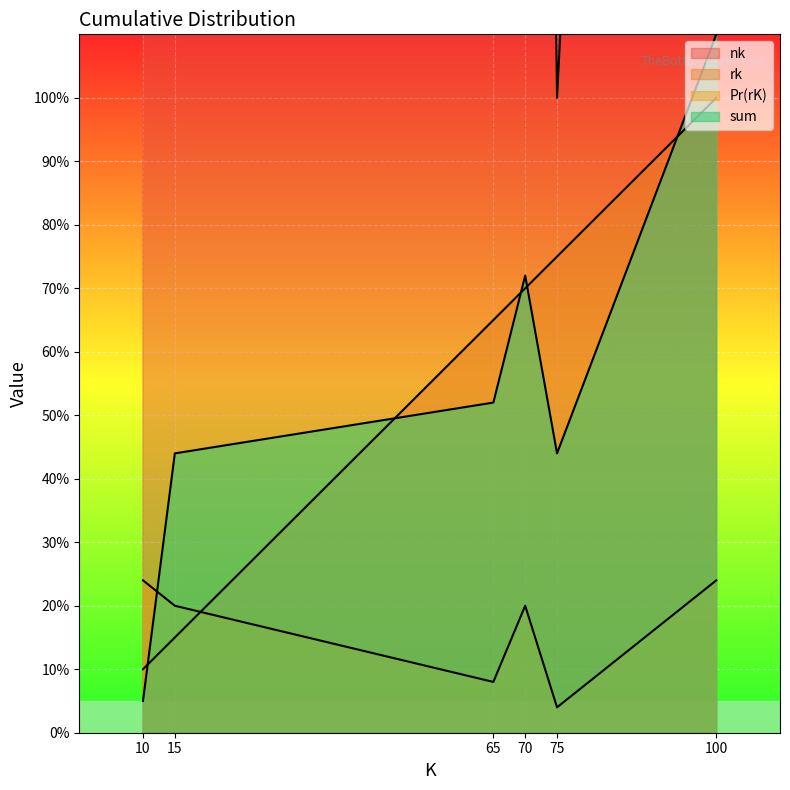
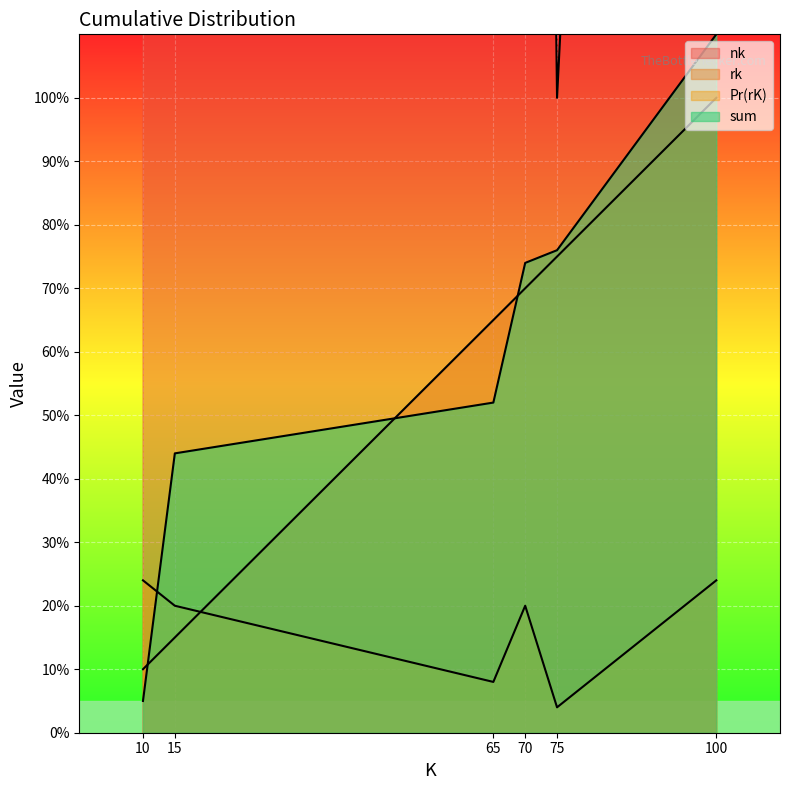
  {
    "sum": {
      "15": "44%",
      "65": "52%",
-     "70": "72%",
-     "75": "44%",
+     "70": "74%",
+     "75": "76%",
      "100": "110%"
    }
  }
